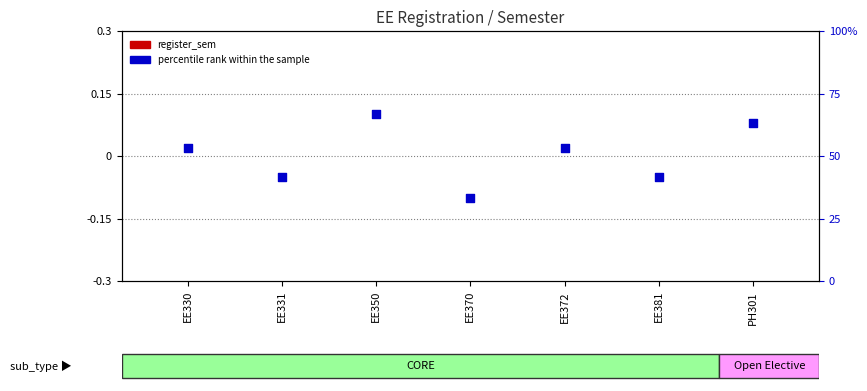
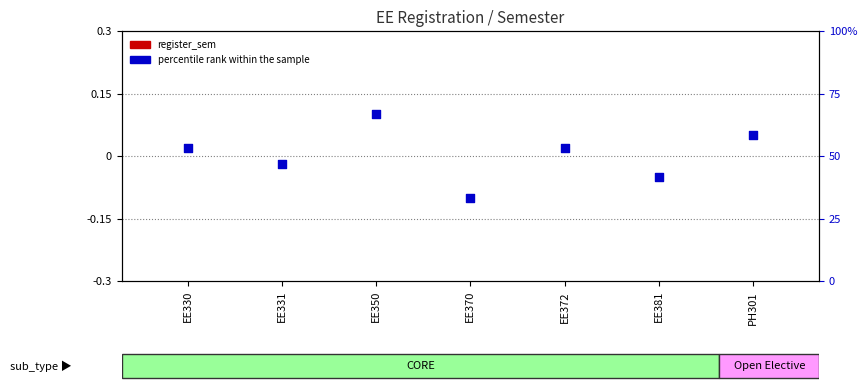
  {
    "percentile rank within the sample": {
-     "EE331": -0.05,
-     "PH301": 0.08
+     "EE331": -0.02,
+     "PH301": 0.05
    }
  }
